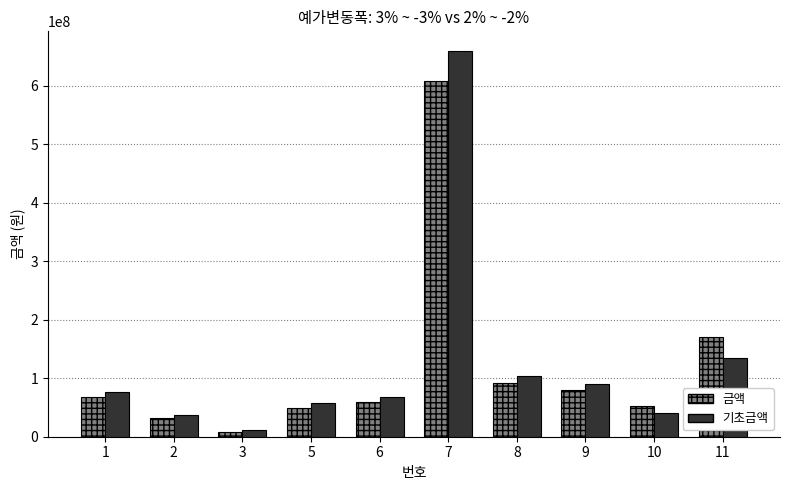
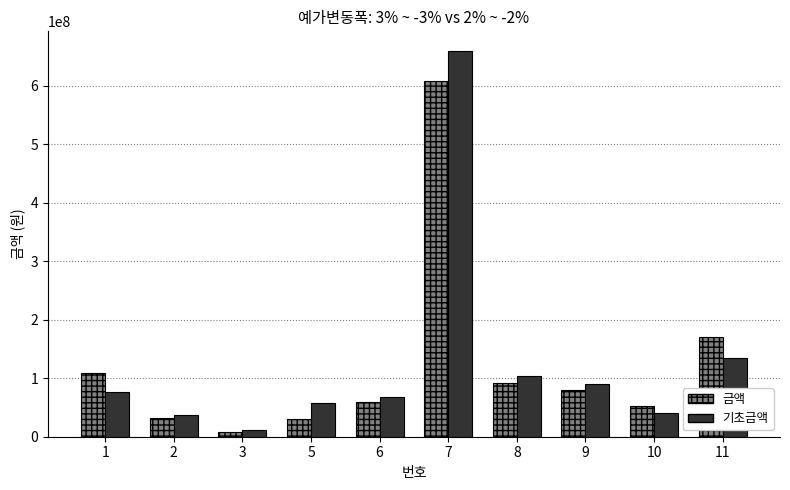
  {
    "금액": {
-     "1": 70000000,
+     "1": 110000000,
      "2": 30000000,
      "3": 10000000,
-     "5": 50000000,
+     "5": 30000000,
      "6": 60000000,
      "7": 610000000,
      "8": 90000000,
      "9": 80000000,
      "10": 50000000,
      "11": 170000000
    },
    "기초금액": {
      "1": 80000000,
      "2": 40000000,
      "3": 10000000,
      "5": 60000000,
      "6": 70000000,
      "7": 660000000,
      "8": 100000000,
      "9": 90000000,
      "10": 40000000,
      "11": 140000000
    }
  }
